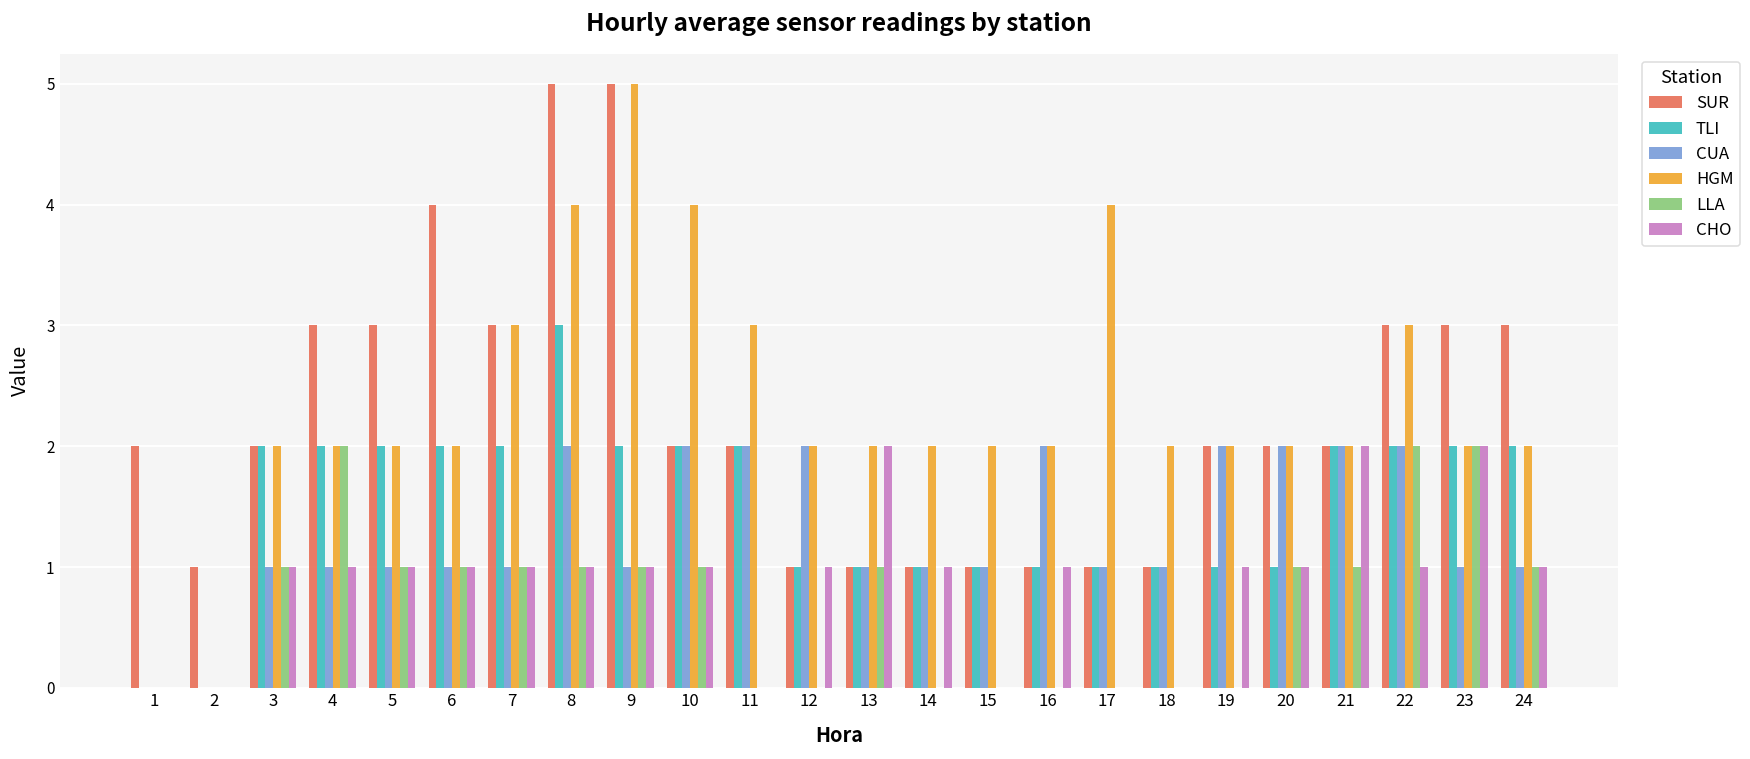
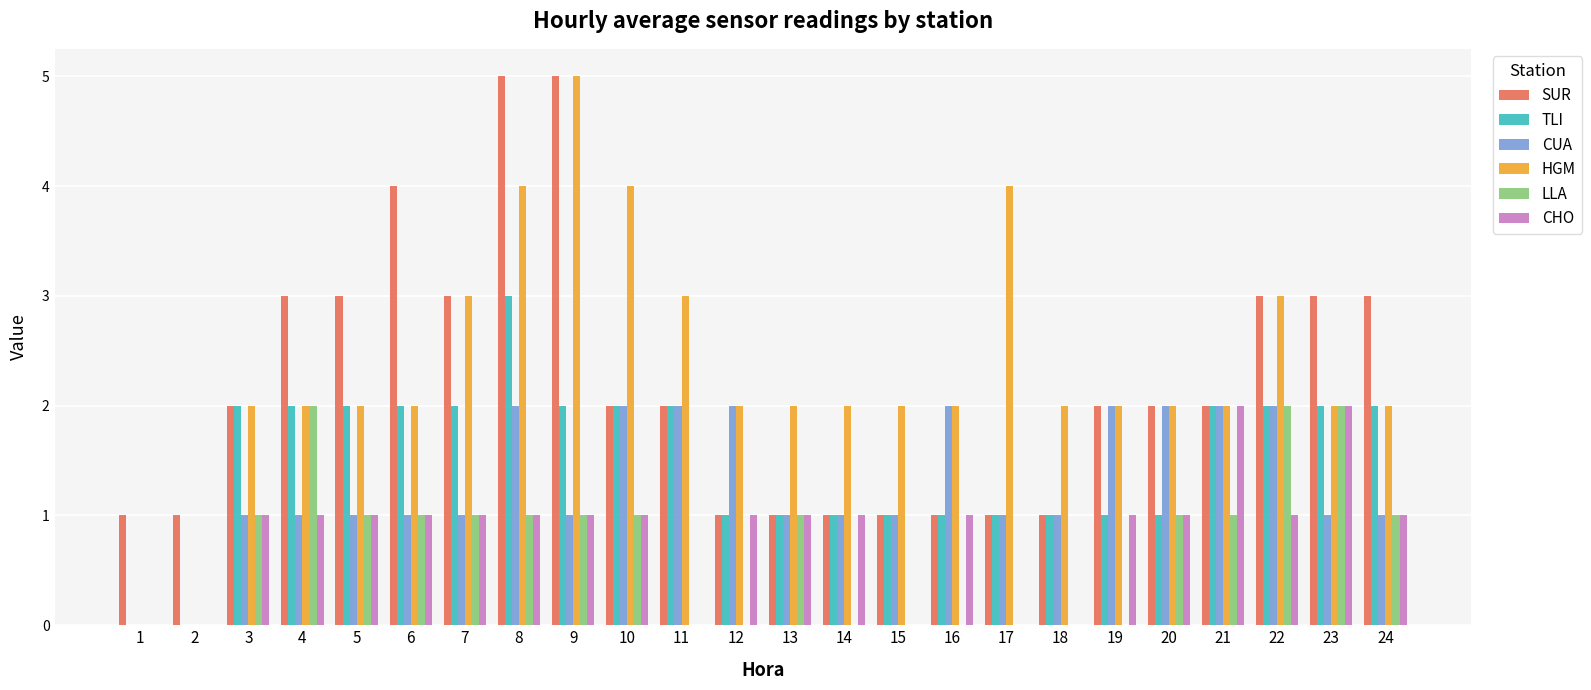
  {
    "SUR": {
-     "1": 2,
+     "1": 1,
      "2": 1,
      "3": 2,
      "4": 3,
      "5": 3,
      "6": 4,
      "7": 3,
      "8": 5,
      "9": 5,
      "10": 2,
      "11": 2,
      "12": 1,
      "13": 1,
      "14": 1,
      "15": 1,
      "16": 1,
      "17": 1,
      "18": 1,
      "19": 2,
      "20": 2,
      "21": 2,
      "22": 3,
      "23": 3,
      "24": 3
    },
    "TLI": {
      "1": 0,
      "2": 0,
      "3": 2,
      "4": 2,
      "5": 2,
      "6": 2,
      "7": 2,
      "8": 3,
      "9": 2,
      "10": 2,
      "11": 2,
      "12": 1,
      "13": 1,
      "14": 1,
      "15": 1,
      "16": 1,
      "17": 1,
      "18": 1,
      "19": 1,
      "20": 1,
      "21": 2,
      "22": 2,
      "23": 2,
      "24": 2
    },
    "CUA": {
      "1": 0,
      "2": 0,
      "3": 1,
      "4": 1,
      "5": 1,
      "6": 1,
      "7": 1,
      "8": 2,
      "9": 1,
      "10": 2,
      "11": 2,
      "12": 2,
      "13": 1,
      "14": 1,
      "15": 1,
      "16": 2,
      "17": 1,
      "18": 1,
      "19": 2,
      "20": 2,
      "21": 2,
      "22": 2,
      "23": 1,
      "24": 1
    },
    "HGM": {
      "1": 0,
      "2": 0,
      "3": 2,
      "4": 2,
      "5": 2,
      "6": 2,
      "7": 3,
      "8": 4,
      "9": 5,
      "10": 4,
      "11": 3,
      "12": 2,
      "13": 2,
      "14": 2,
      "15": 2,
      "16": 2,
      "17": 4,
      "18": 2,
      "19": 2,
      "20": 2,
      "21": 2,
      "22": 3,
      "23": 2,
      "24": 2
    },
    "LLA": {
      "1": 0,
      "2": 0,
      "3": 1,
      "4": 2,
      "5": 1,
      "6": 1,
      "7": 1,
      "8": 1,
      "9": 1,
      "10": 1,
      "11": 0,
      "12": 0,
      "13": 1,
      "14": 0,
      "15": 0,
      "16": 0,
      "17": 0,
      "18": 0,
      "19": 0,
      "20": 1,
      "21": 1,
      "22": 2,
      "23": 2,
      "24": 1
    },
    "CHO": {
      "1": 0,
      "2": 0,
      "3": 1,
      "4": 1,
      "5": 1,
      "6": 1,
      "7": 1,
      "8": 1,
      "9": 1,
      "10": 1,
      "11": 0,
      "12": 1,
-     "13": 2,
+     "13": 1,
      "14": 1,
      "15": 0,
      "16": 1,
      "17": 0,
      "18": 0,
      "19": 1,
      "20": 1,
      "21": 2,
      "22": 1,
      "23": 2,
      "24": 1
    }
  }
